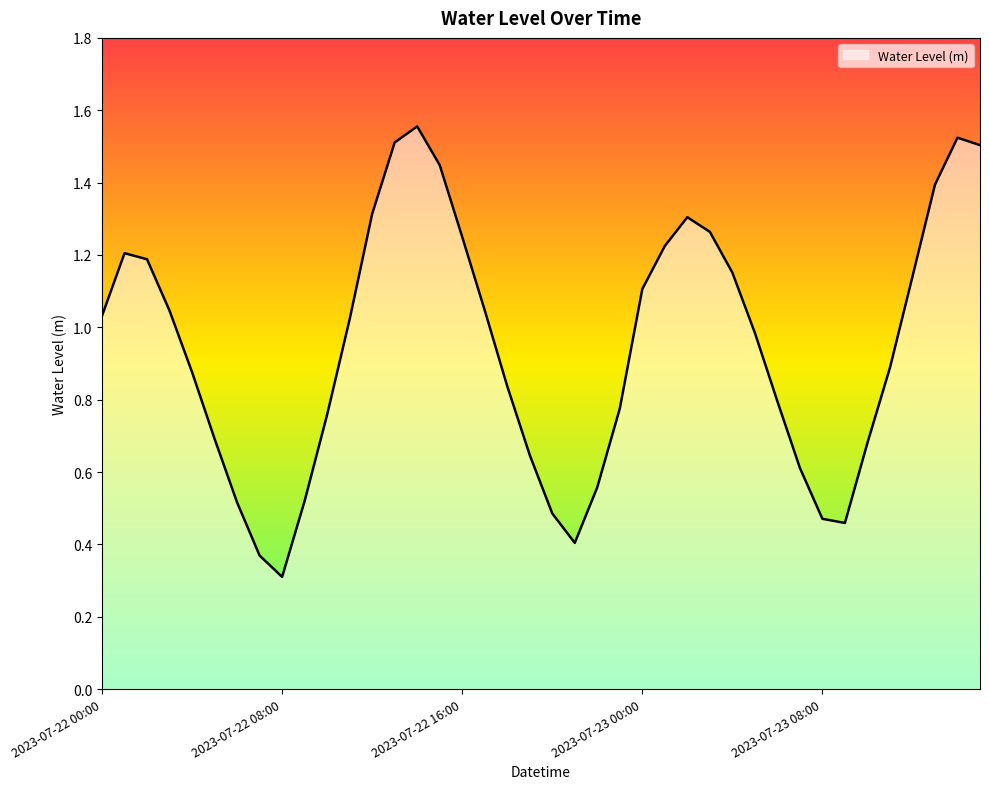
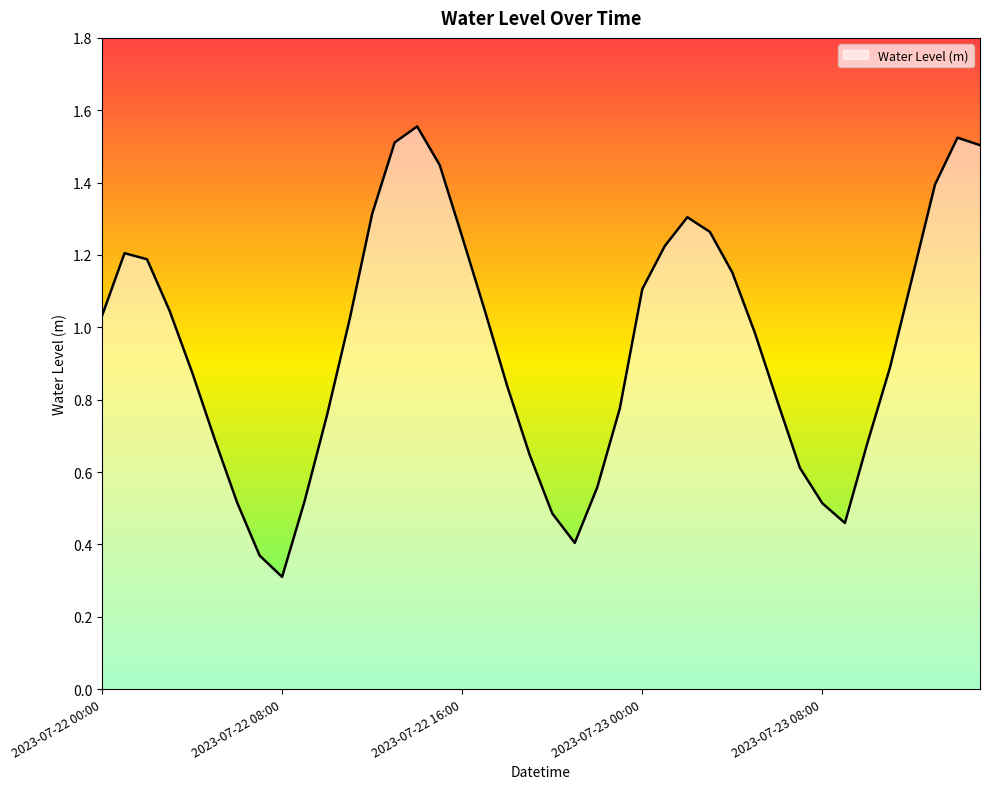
  {
    "2023-07-22 00:00": 1.03,
    "2023-07-22 08:00": 0.31,
    "2023-07-22 16:00": 1.25,
    "2023-07-23 00:00": 1.11,
-   "2023-07-23 08:00": 0.47
+   "2023-07-23 08:00": 0.51
  }
